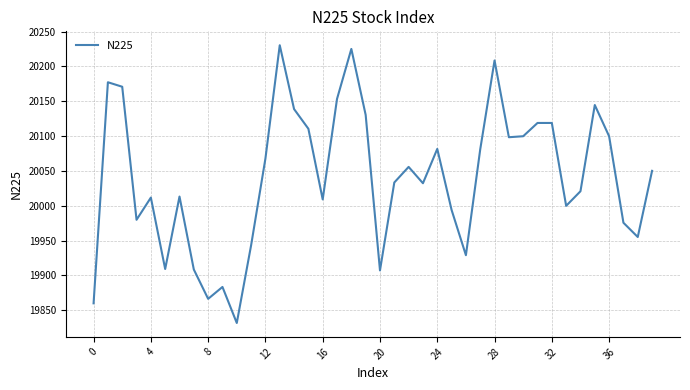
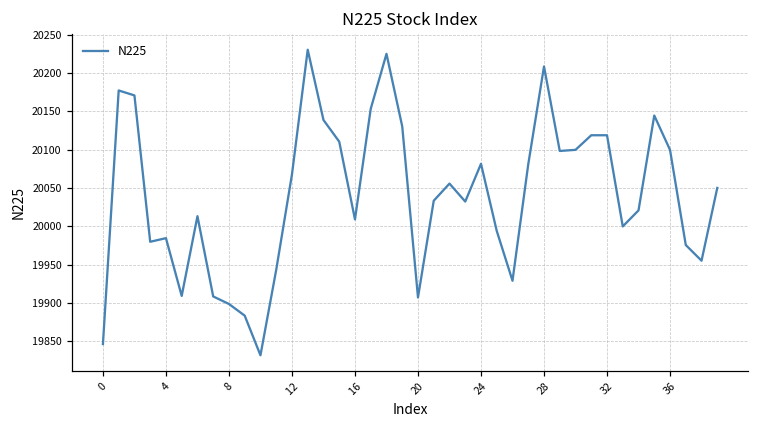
  {
-   "0": 19860,
-   "4": 20010,
-   "8": 19870,
+   "0": 19850,
+   "4": 19980,
+   "8": 19900,
    "12": 20070,
    "16": 20010,
    "20": 19910,
    "24": 20080,
    "28": 20210,
    "32": 20120,
    "36": 20100
  }
